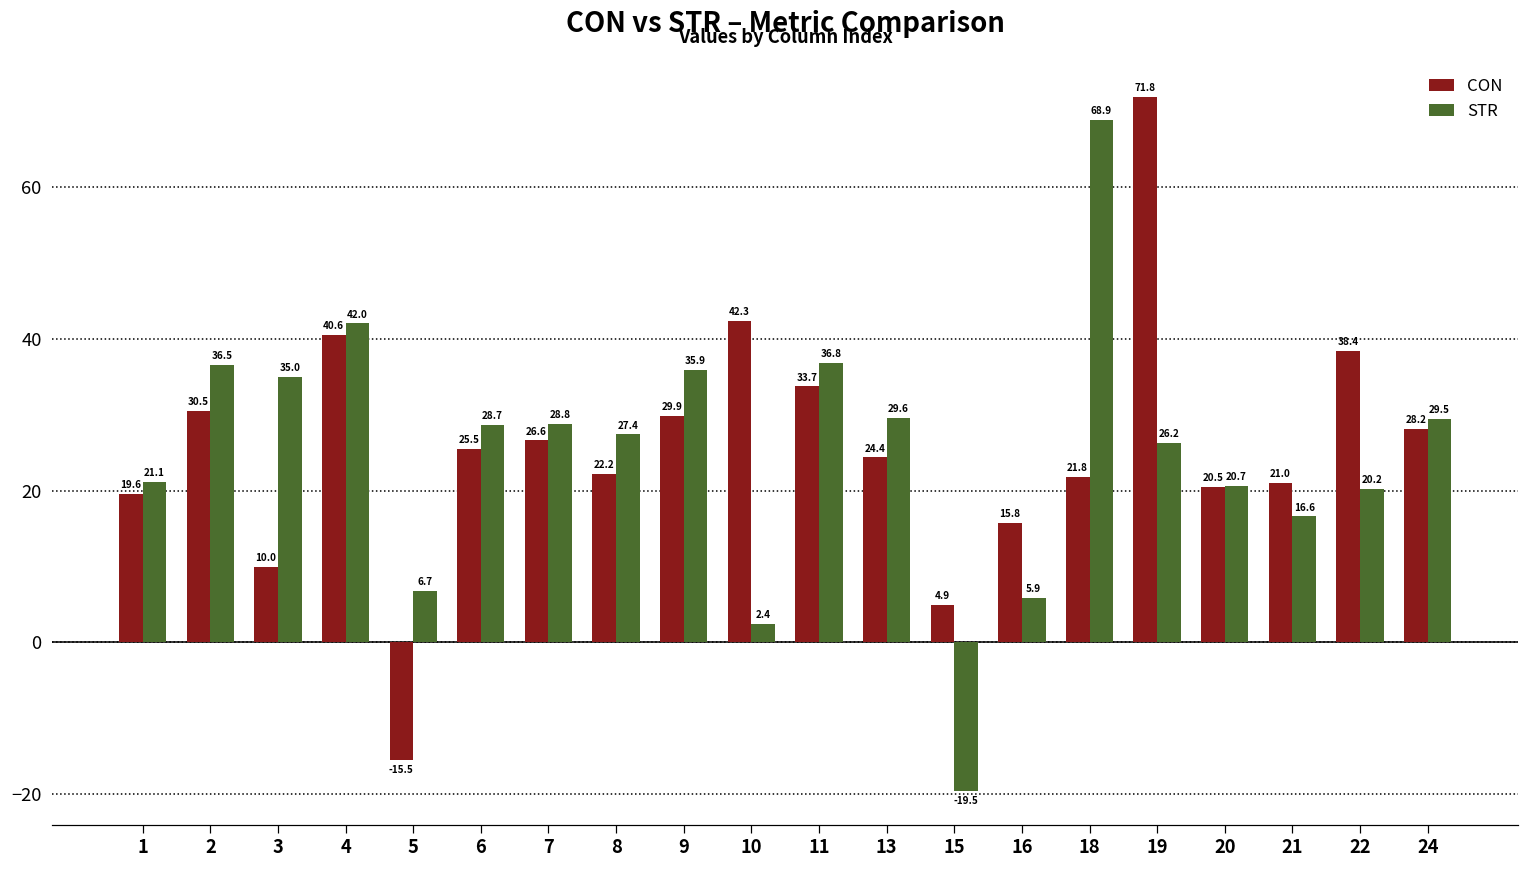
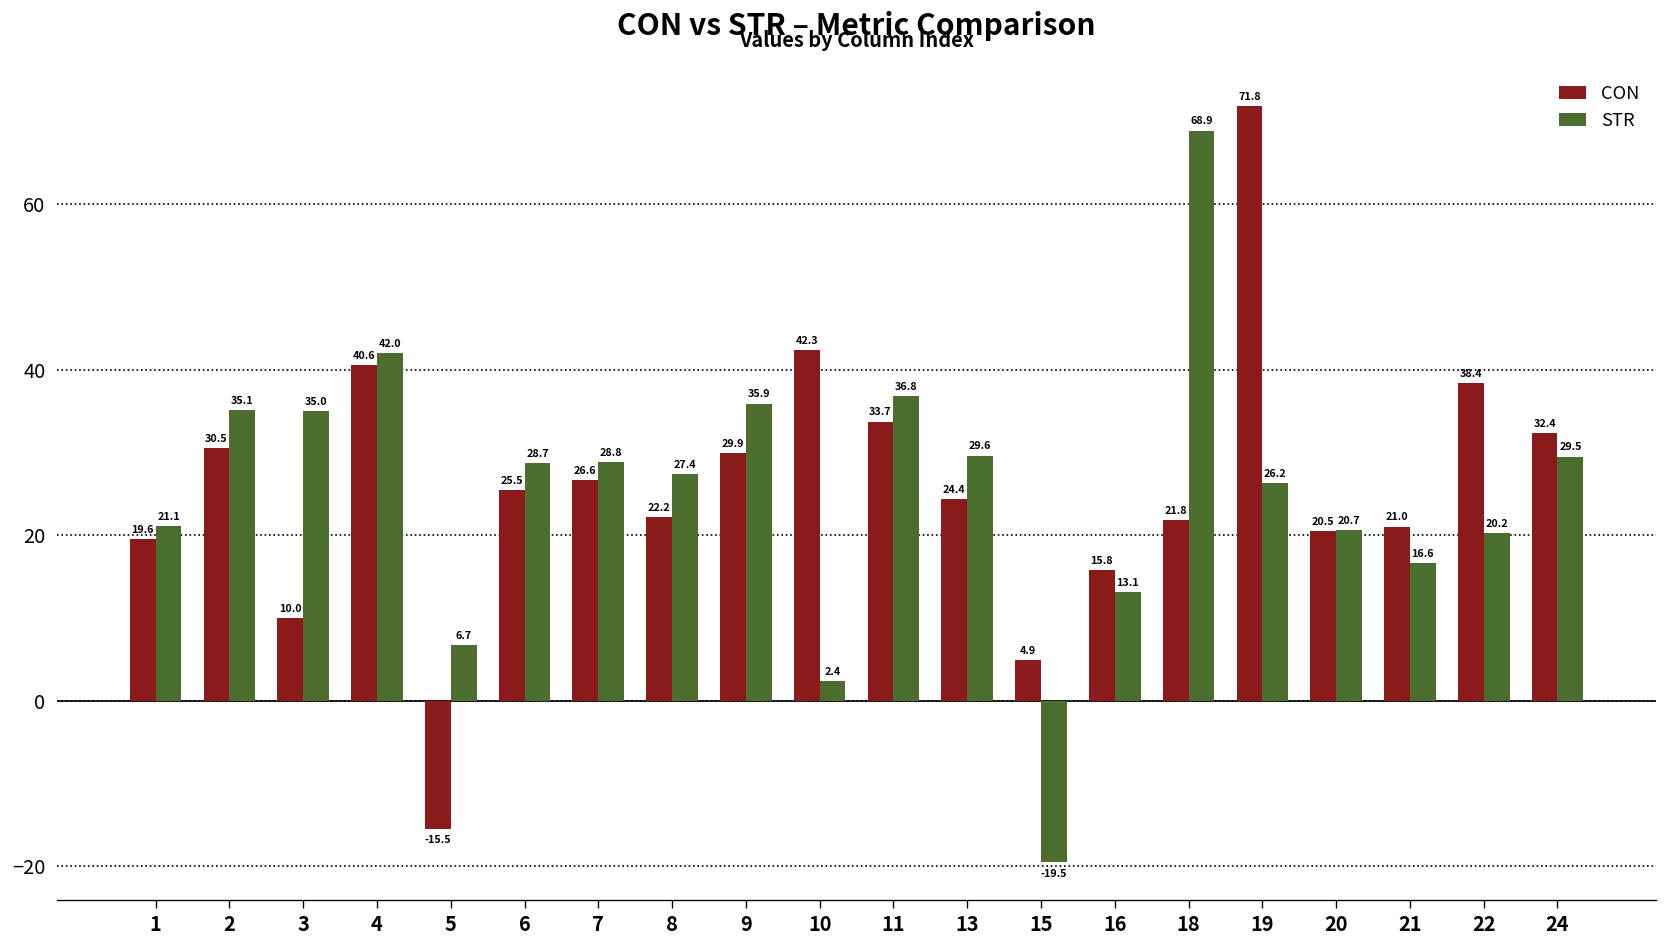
  {
    "CON": {
      "1": 19.6,
      "2": 30.5,
      "3": 10.0,
      "4": 40.6,
      "5": -15.5,
      "6": 25.5,
      "7": 26.6,
      "8": 22.2,
      "9": 29.9,
      "10": 42.3,
      "11": 33.7,
      "13": 24.4,
      "15": 4.9,
      "16": 15.8,
      "18": 21.8,
      "19": 71.8,
      "20": 20.5,
      "21": 21.0,
      "22": 38.4,
-     "24": 28.2
+     "24": 32.4
    },
    "STR": {
      "1": 21.1,
-     "2": 36.5,
+     "2": 35.1,
      "3": 35.0,
      "4": 42.0,
      "5": 6.7,
      "6": 28.7,
      "7": 28.8,
      "8": 27.4,
      "9": 35.9,
      "10": 2.4,
      "11": 36.8,
      "13": 29.6,
      "15": -19.5,
-     "16": 5.9,
+     "16": 13.1,
      "18": 68.9,
      "19": 26.2,
      "20": 20.7,
      "21": 16.6,
      "22": 20.2,
      "24": 29.5
    }
  }
